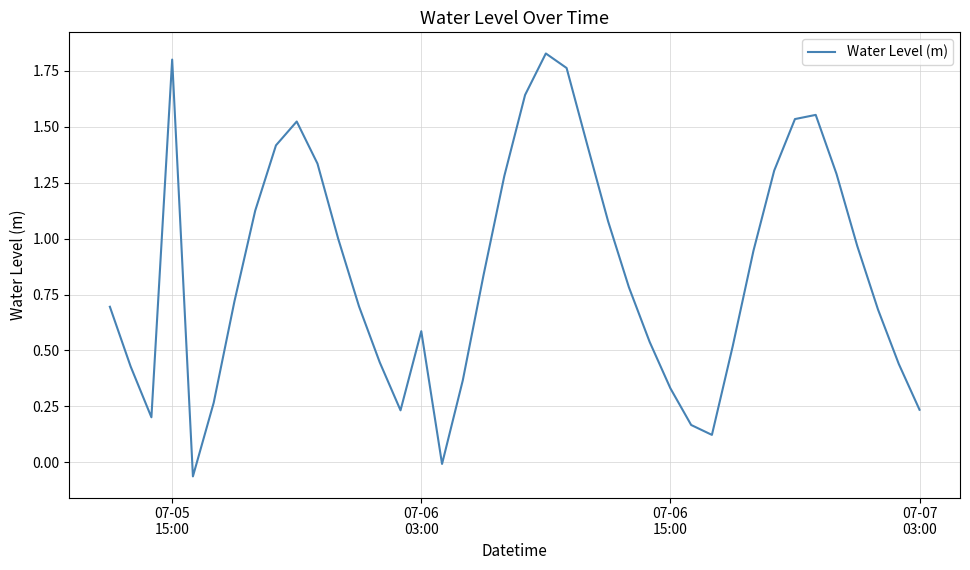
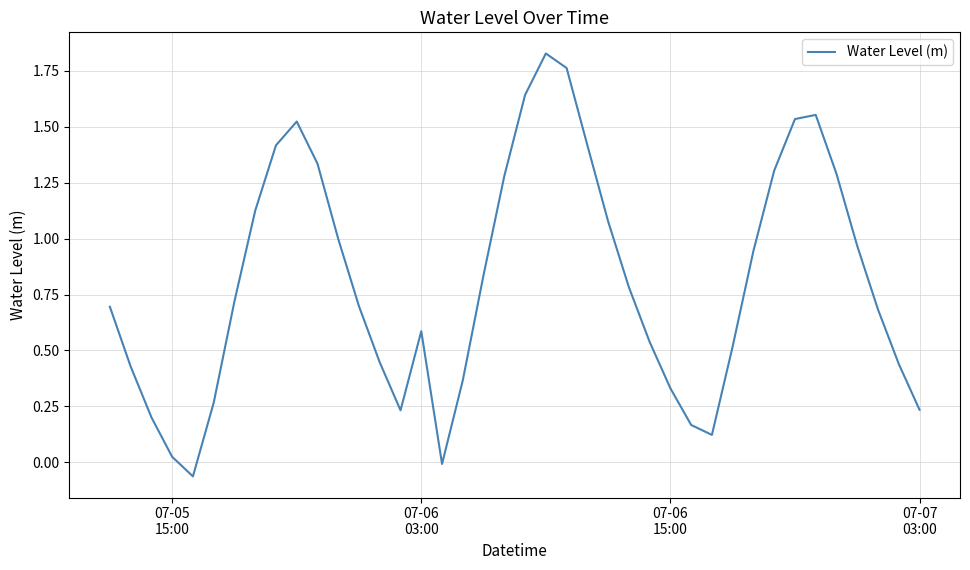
  {
-   "07-05 15:00": 1.80,
+   "07-05 15:00": 0.02,
    "07-06 03:00": 0.59,
    "07-06 15:00": 0.33,
    "07-07 03:00": 0.24
  }
